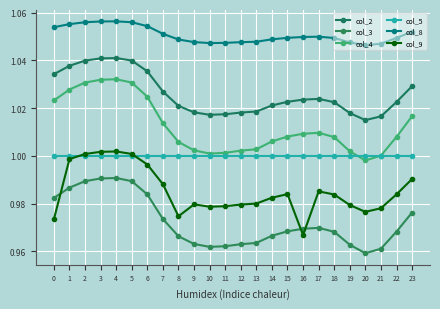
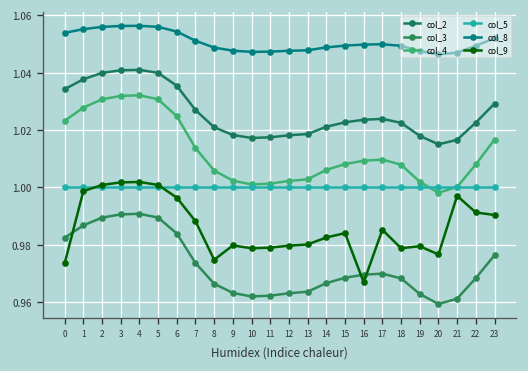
  {
    "col_5": {
      "0": 1.000,
      "1": 1.000,
      "3": 1.000,
      "4": 1.000,
      "6": 1.000,
      "7": 1.000,
      "8": 1.000,
      "9": 1.000,
      "11": 1.000,
      "12": 1.000,
      "13": 1.000,
      "14": 1.000,
      "15": 1.000,
      "16": 1.000,
      "17": 1.000,
      "18": 1.000,
      "19": 1.000,
      "20": 1.000,
      "22": 1.000,
      "23": 1.000
    },
    "col_9": {
      "0": 0.973,
      "1": 0.999,
      "3": 1.002,
      "4": 1.002,
      "6": 0.996,
      "7": 0.988,
      "8": 0.975,
      "9": 0.980,
      "10": 0.979,
      "11": 0.979,
      "12": 0.980,
      "13": 0.980,
      "14": 0.982,
      "15": 0.984,
      "16": 0.967,
      "17": 0.985,
-     "18": 0.984,
+     "18": 0.979,
      "19": 0.979,
      "20": 0.977,
-     "21": 0.978,
-     "22": 0.984,
+     "21": 0.997,
+     "22": 0.991,
      "23": 0.990
    }
  }
